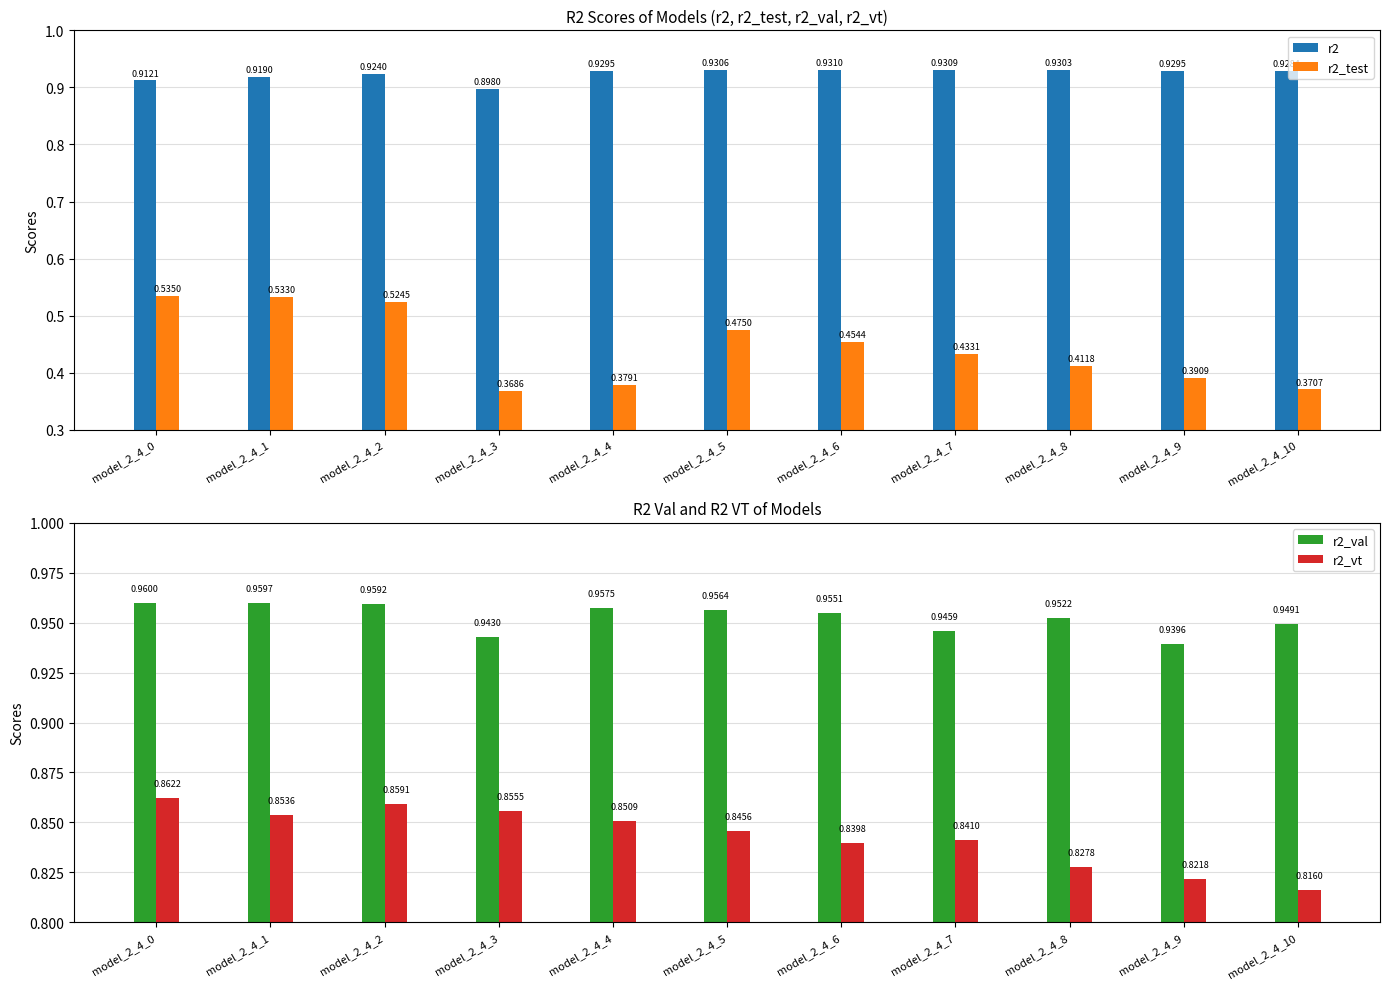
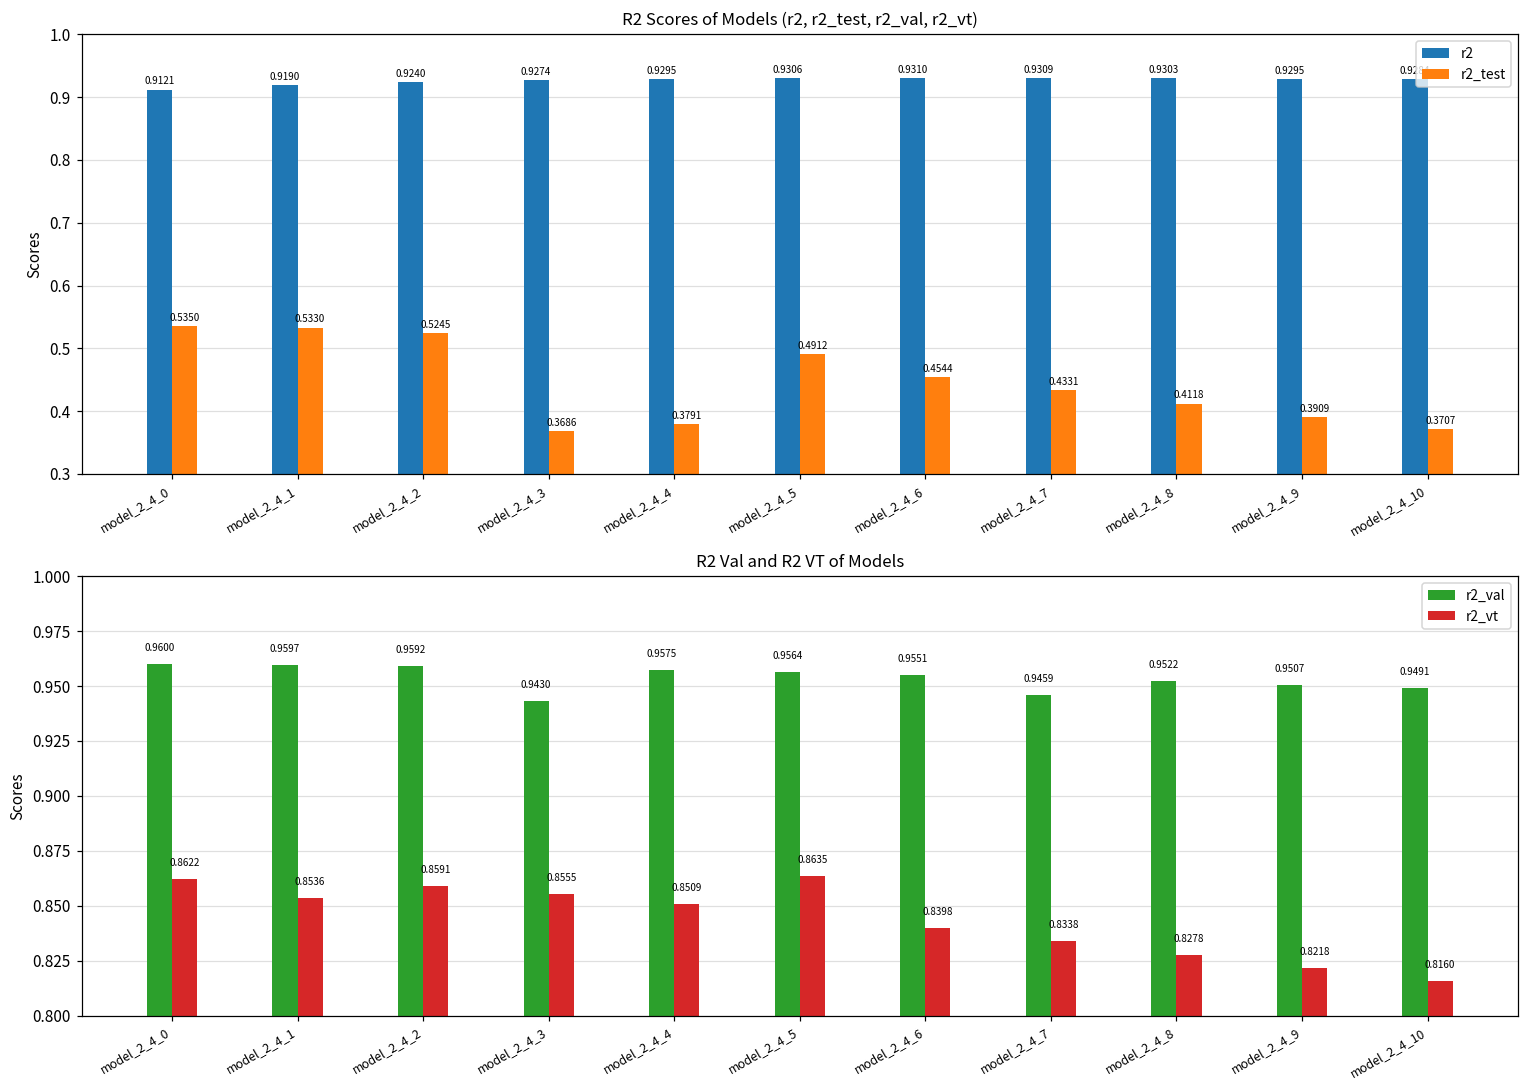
  {
    "R2 Scores of Models (r2, r2_test, r2_val, r2_vt)": {
      "r2": {
        "model_2_4_0": 0.9121,
        "model_2_4_1": 0.9190,
        "model_2_4_2": 0.9240,
-       "model_2_4_3": 0.8980,
+       "model_2_4_3": 0.9274,
        "model_2_4_4": 0.9295,
        "model_2_4_5": 0.9306,
        "model_2_4_6": 0.9310,
        "model_2_4_7": 0.9309,
        "model_2_4_8": 0.9303,
        "model_2_4_9": 0.9295
      },
      "r2_test": {
        "model_2_4_0": 0.5350,
        "model_2_4_1": 0.5330,
        "model_2_4_2": 0.5245,
        "model_2_4_3": 0.3686,
        "model_2_4_4": 0.3791,
-       "model_2_4_5": 0.4750,
+       "model_2_4_5": 0.4912,
        "model_2_4_6": 0.4544,
        "model_2_4_7": 0.4331,
        "model_2_4_8": 0.4118,
        "model_2_4_9": 0.3909,
        "model_2_4_10": 0.3707
      }
    },
    "R2 Val and R2 VT of Models": {
      "r2_val": {
        "model_2_4_0": 0.9600,
        "model_2_4_1": 0.9597,
        "model_2_4_2": 0.9592,
        "model_2_4_3": 0.9430,
        "model_2_4_4": 0.9575,
        "model_2_4_5": 0.9564,
        "model_2_4_6": 0.9551,
        "model_2_4_7": 0.9459,
        "model_2_4_8": 0.9522,
-       "model_2_4_9": 0.9396,
+       "model_2_4_9": 0.9507,
        "model_2_4_10": 0.9491
      },
      "r2_vt": {
        "model_2_4_0": 0.8622,
        "model_2_4_1": 0.8536,
        "model_2_4_2": 0.8591,
        "model_2_4_3": 0.8555,
        "model_2_4_4": 0.8509,
-       "model_2_4_5": 0.8456,
+       "model_2_4_5": 0.8635,
        "model_2_4_6": 0.8398,
-       "model_2_4_7": 0.8410,
+       "model_2_4_7": 0.8338,
        "model_2_4_8": 0.8278,
        "model_2_4_9": 0.8218,
        "model_2_4_10": 0.8160
      }
    }
  }
